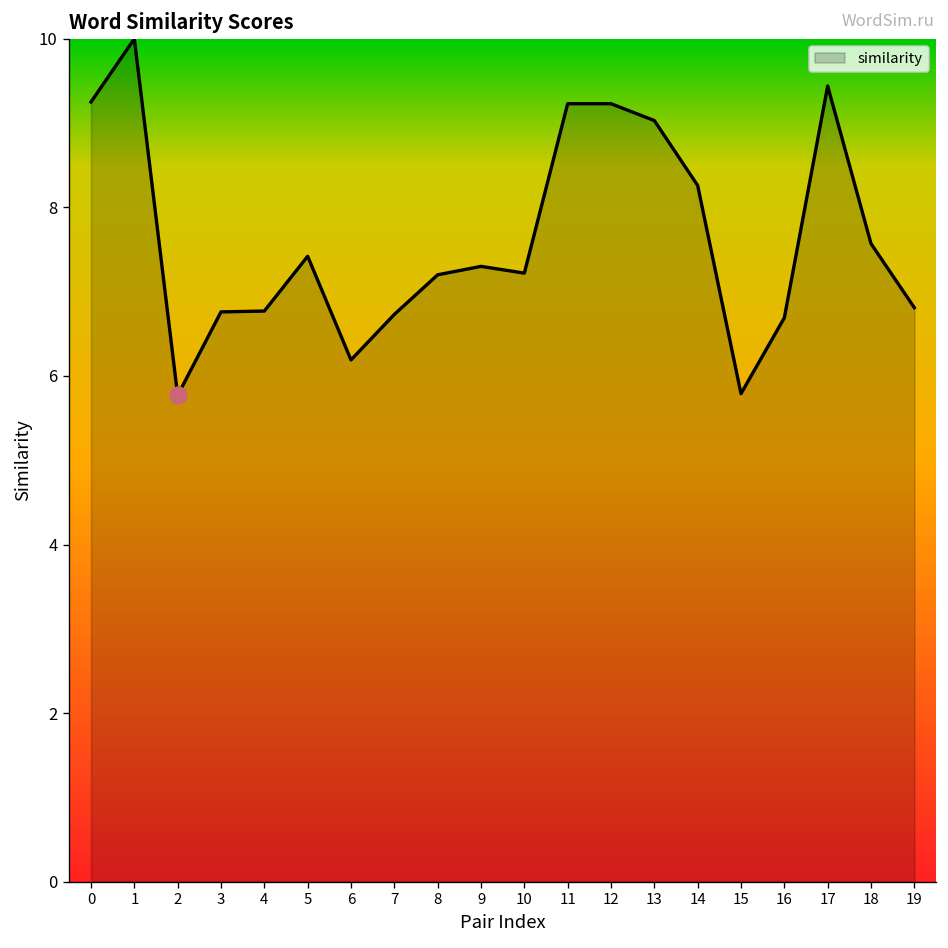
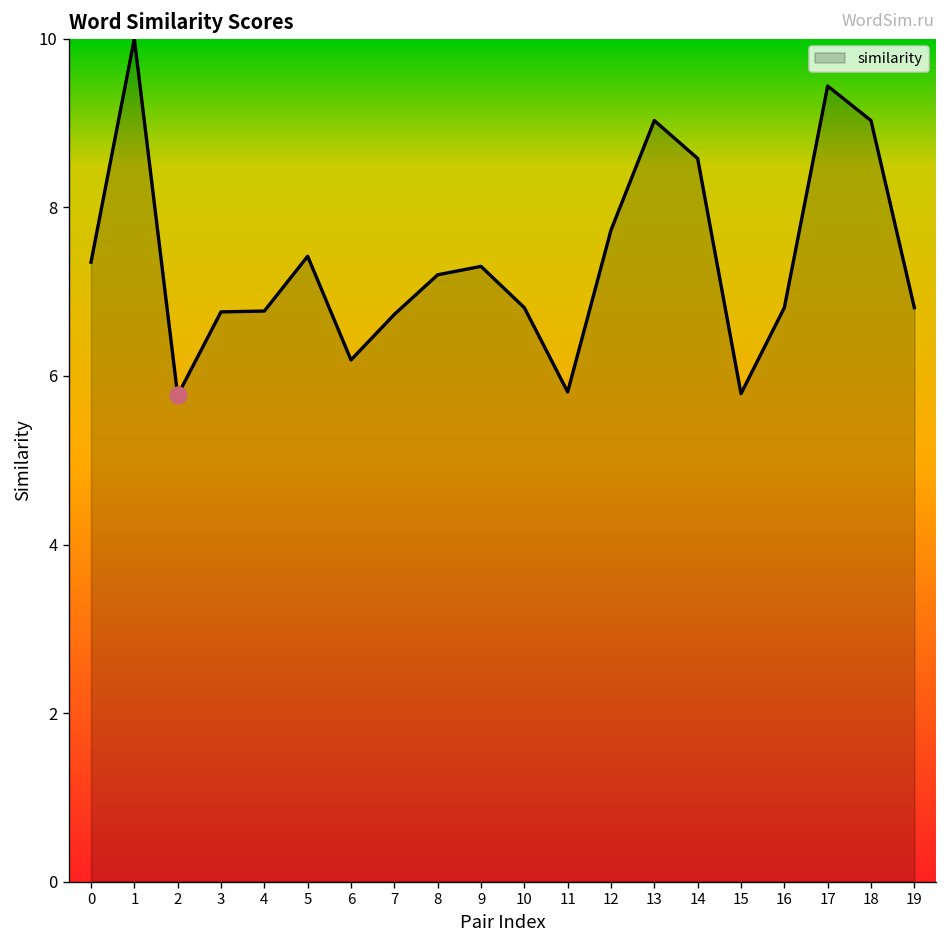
  {
    "similarity": {
-     "0": 9.3,
+     "0": 7.4,
      "1": 10.0,
      "3": 6.8,
      "4": 6.8,
      "5": 7.4,
      "6": 6.2,
      "7": 6.7,
      "8": 7.2,
      "9": 7.3,
-     "10": 7.2,
-     "11": 9.2,
-     "12": 9.2,
+     "10": 6.8,
+     "11": 5.8,
+     "12": 7.7,
      "13": 9.0,
-     "14": 8.3,
+     "14": 8.6,
      "15": 5.8,
-     "16": 6.7,
+     "16": 6.8,
      "17": 9.4,
-     "18": 7.6,
+     "18": 9.0,
      "19": 6.8
    }
  }
